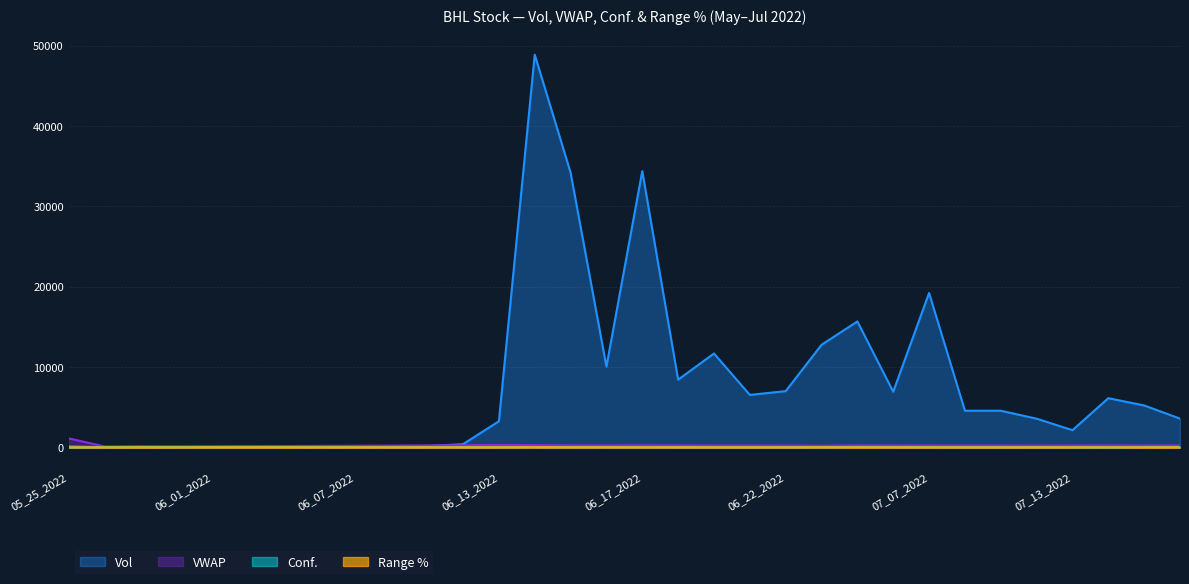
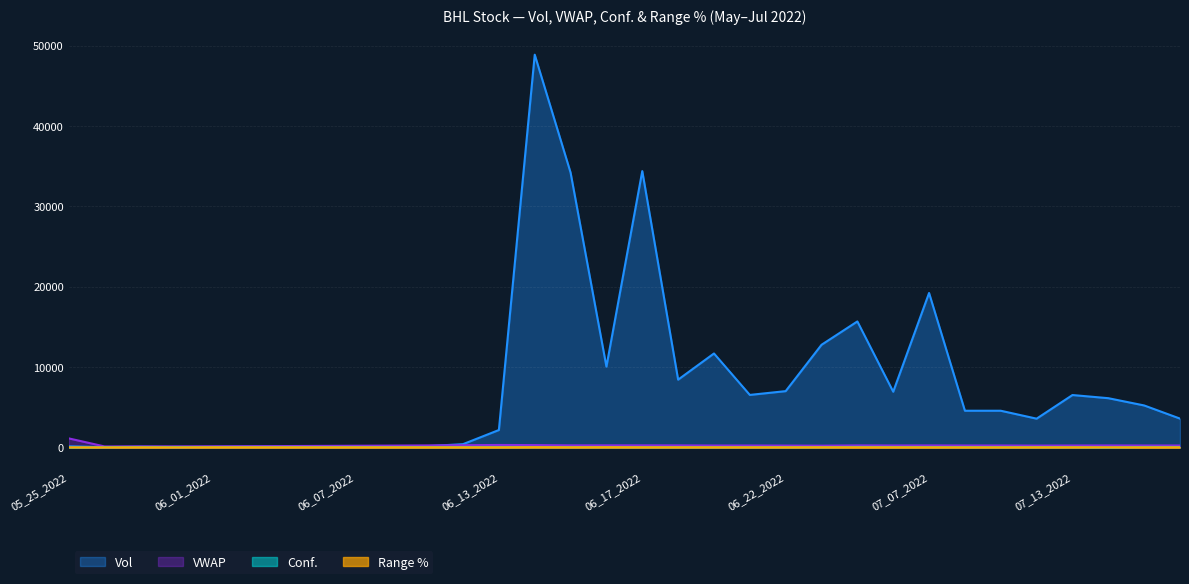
  {
    "Vol": {
-     "06_13_2022": 3000,
+     "06_13_2022": 2000,
      "06_17_2022": 34000,
      "06_22_2022": 7000,
      "07_07_2022": 19000,
-     "07_13_2022": 2000
+     "07_13_2022": 7000
    },
    "VWAP": {
      "05_25_2022": 1000
    }
  }
